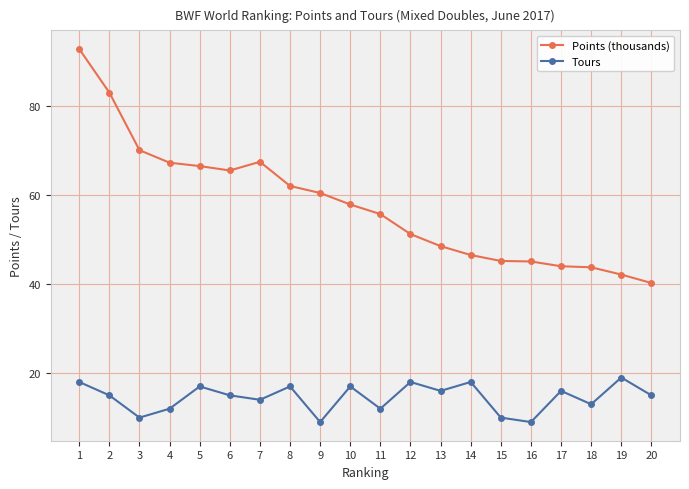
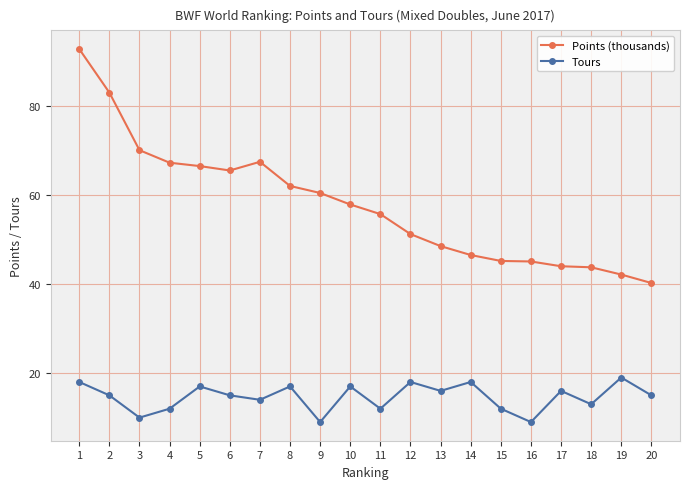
  {
    "Points (thousands)": {
      "1": 93,
      "2": 83,
      "3": 70,
      "4": 67,
      "5": 66,
      "6": 65,
      "7": 67,
      "8": 62,
      "9": 60,
      "10": 58,
      "11": 56,
      "12": 51,
      "13": 48,
      "14": 46,
      "15": 45,
      "16": 45,
      "17": 44,
      "18": 44,
      "19": 42,
      "20": 40
    },
    "Tours": {
      "1": 18,
      "2": 15,
      "3": 10,
      "4": 12,
      "5": 17,
      "6": 15,
      "7": 14,
      "8": 17,
      "9": 9,
      "10": 17,
      "11": 12,
      "12": 18,
      "13": 16,
      "14": 18,
-     "15": 10,
+     "15": 12,
      "16": 9,
      "17": 16,
      "18": 13,
      "19": 19,
      "20": 15
    }
  }
